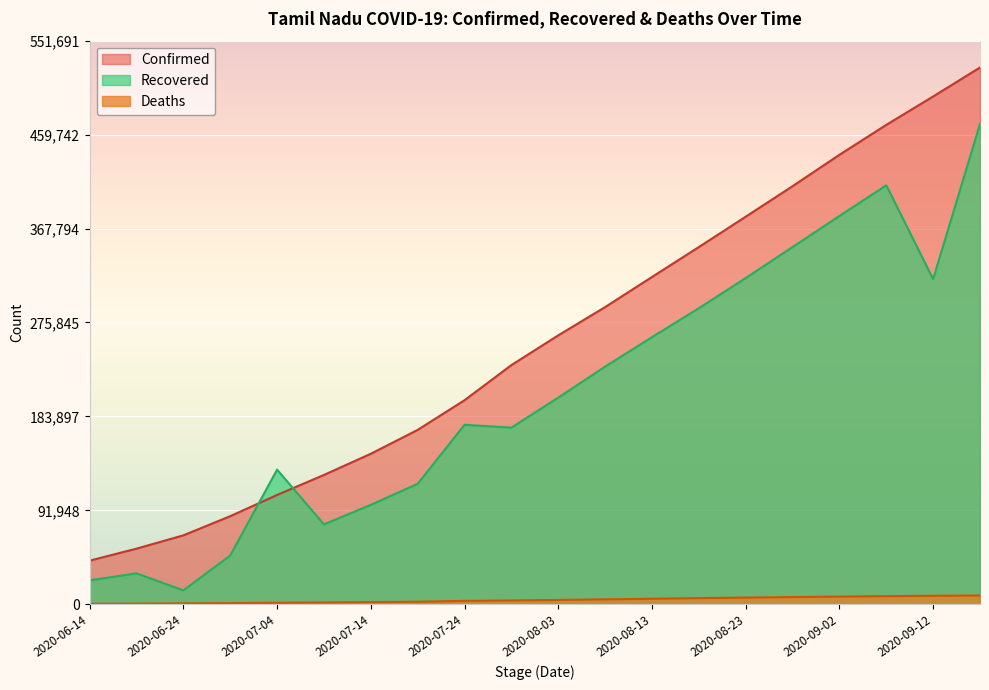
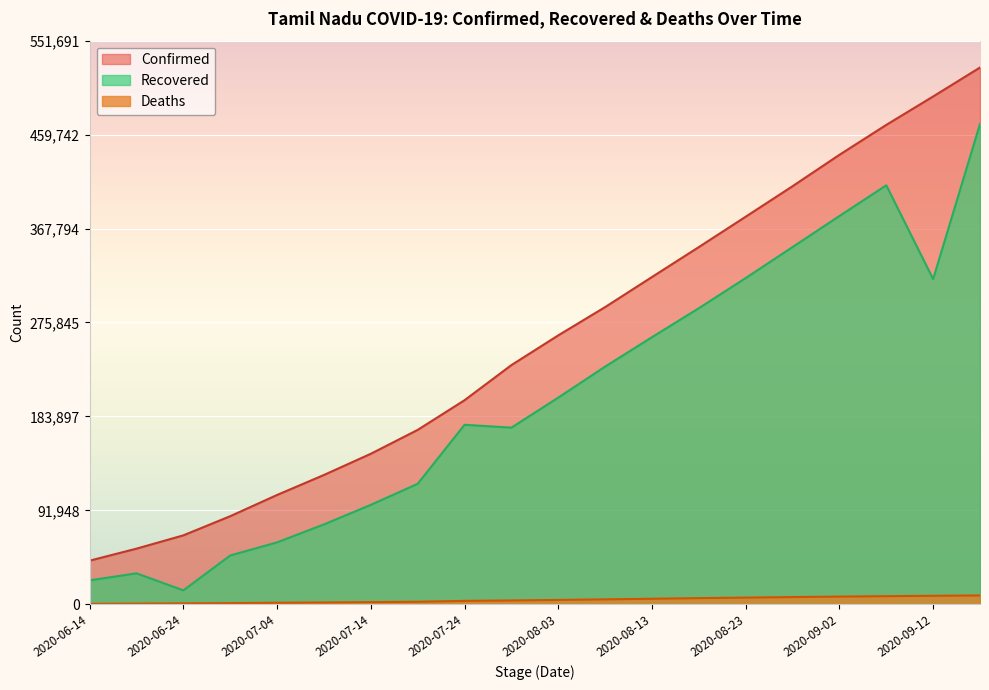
  {
    "Recovered": {
      "2020-06-14": "23,000",
      "2020-06-24": "14,000",
-     "2020-07-04": "132,000",
+     "2020-07-04": "61,000",
      "2020-07-14": "97,000",
      "2020-07-24": "176,000",
      "2020-08-03": "202,000",
      "2020-08-13": "261,000",
      "2020-08-23": "319,000",
      "2020-09-02": "380,000",
      "2020-09-12": "318,000"
    }
  }
